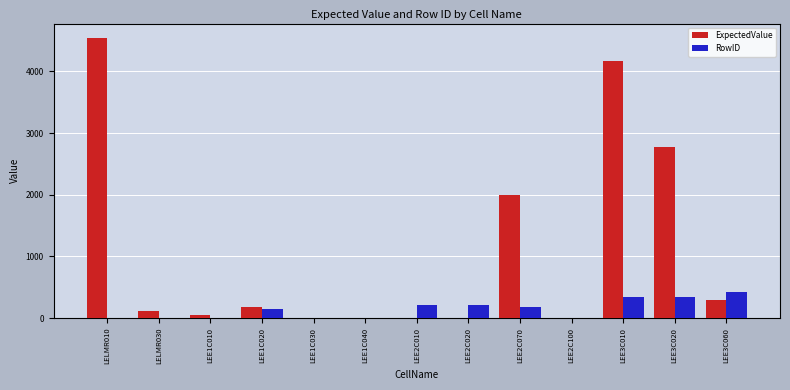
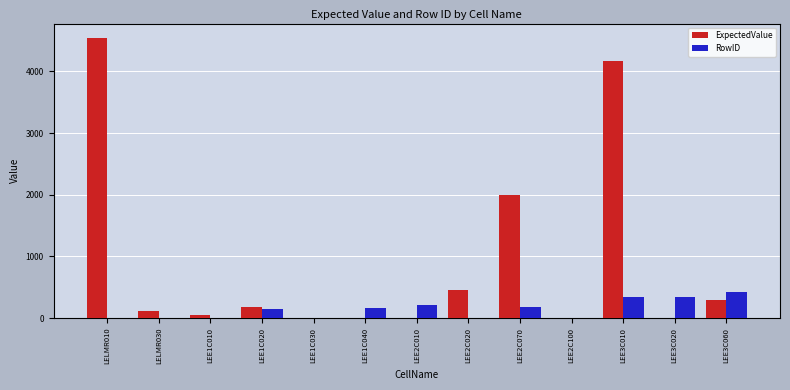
  {
    "ExpectedValue": {
      "LELMR010": 4600,
      "LELMR030": 100,
      "LEE1C010": 100,
      "LEE1C020": 200,
      "LEE1C030": 0,
      "LEE1C040": 0,
      "LEE2C010": 0,
-     "LEE2C020": 0,
+     "LEE2C020": 500,
      "LEE2C070": 2000,
      "LEE2C100": 0,
      "LEE3C010": 4200,
-     "LEE3C020": 2800,
+     "LEE3C020": 0,
      "LEE3C060": 300
    },
    "RowID": {
      "LELMR010": 0,
      "LELMR030": 0,
      "LEE1C020": 200,
-     "LEE1C040": 0,
+     "LEE1C040": 200,
      "LEE2C010": 200,
-     "LEE2C020": 200,
+     "LEE2C020": 0,
      "LEE2C070": 200,
      "LEE3C010": 300,
      "LEE3C020": 300,
      "LEE3C060": 400
    }
  }
